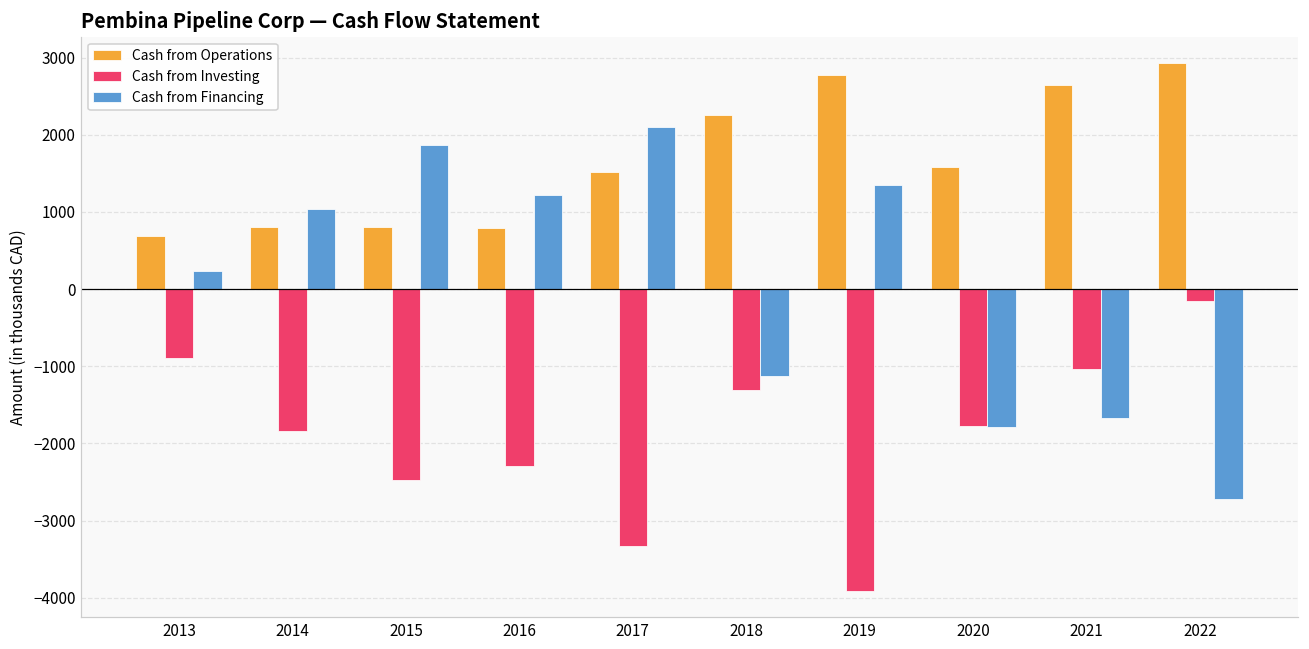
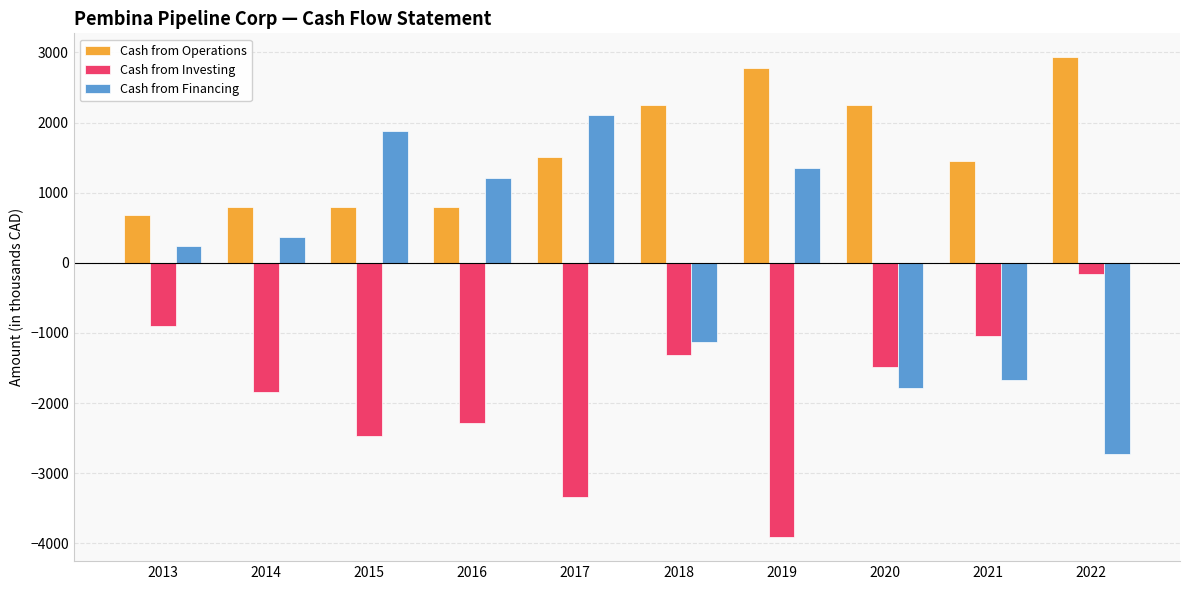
  {
    "Cash from Operations": {
      "2013": 700,
      "2014": 800,
      "2015": 800,
      "2016": 800,
      "2017": 1500,
      "2018": 2300,
      "2019": 2800,
-     "2020": 1600,
-     "2021": 2700,
+     "2020": 2300,
+     "2021": 1400,
      "2022": 2900
    },
    "Cash from Investing": {
      "2013": -900,
      "2014": -1800,
      "2015": -2500,
      "2016": -2300,
      "2017": -3300,
      "2018": -1300,
      "2019": -3900,
-     "2020": -1800,
+     "2020": -1500,
      "2021": -1000,
      "2022": -200
    },
    "Cash from Financing": {
      "2013": 200,
-     "2014": 1000,
+     "2014": 400,
      "2015": 1900,
      "2016": 1200,
      "2017": 2100,
      "2018": -1100,
      "2019": 1400,
      "2020": -1800,
      "2021": -1700,
      "2022": -2700
    }
  }
